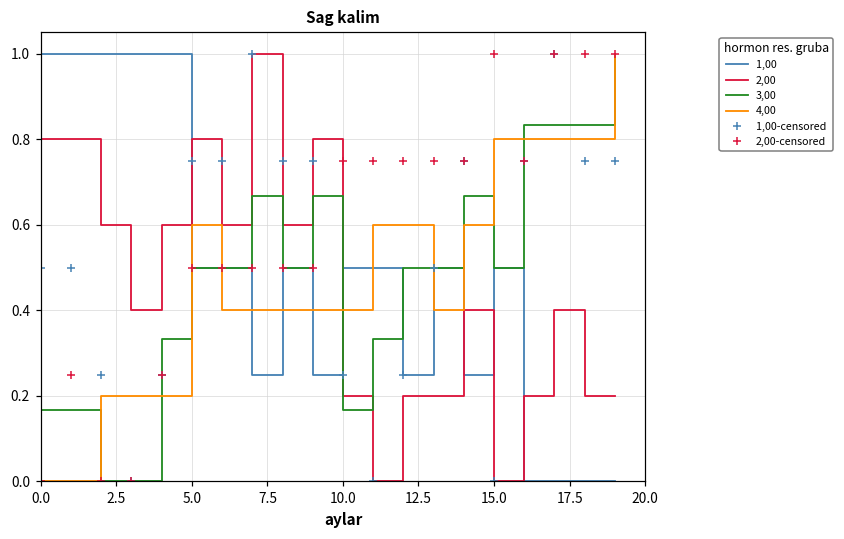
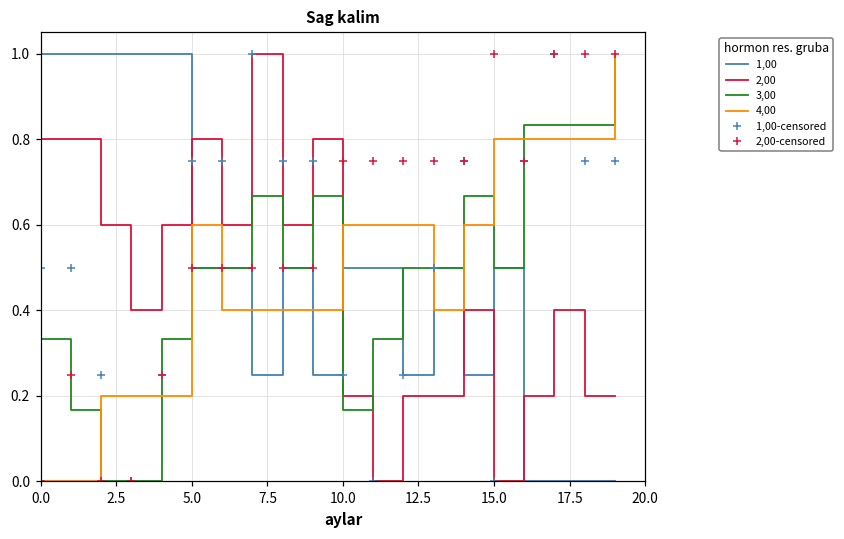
  {
    "3,00": {
-     "0.0": 0.17,
+     "0.0": 0.33,
      "10.0": 0.17
    },
    "4,00": {
      "5.0": 0.60,
-     "10.0": 0.40,
+     "10.0": 0.60,
      "15.0": 0.80
    }
  }
